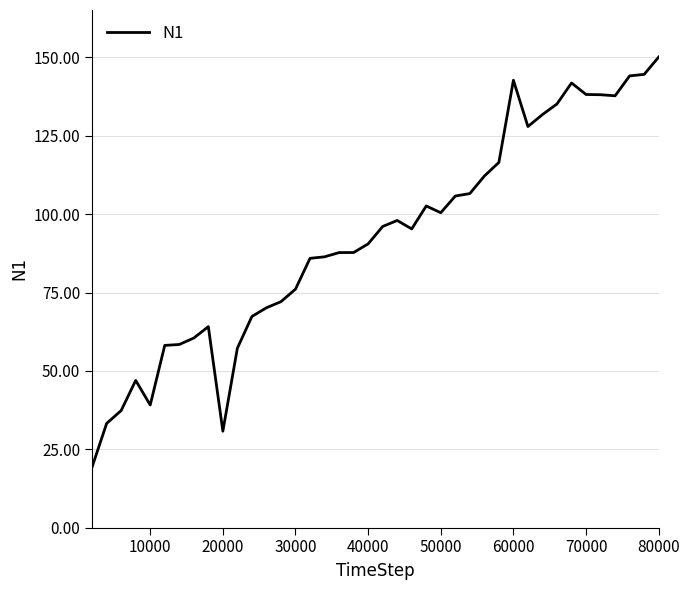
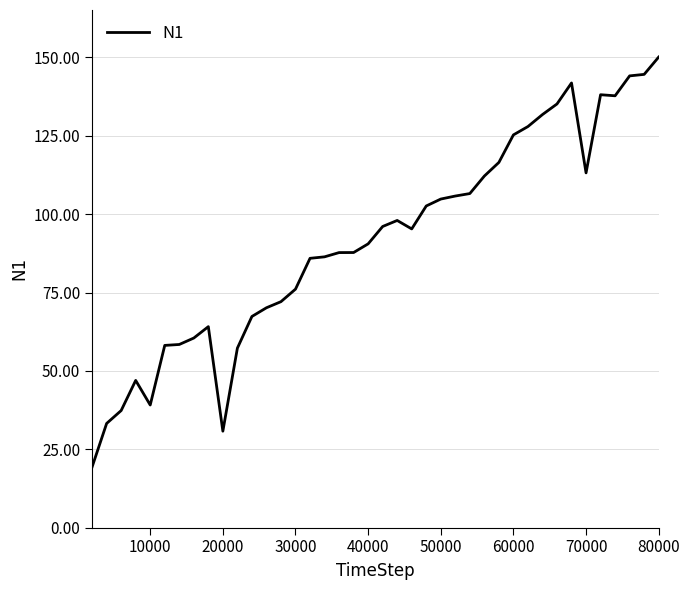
  {
    "10000": 39,
    "20000": 31,
    "30000": 76,
    "40000": 91,
-   "50000": 100,
-   "60000": 143,
-   "70000": 138,
+   "50000": 105,
+   "60000": 125,
+   "70000": 113,
    "80000": 150
  }
